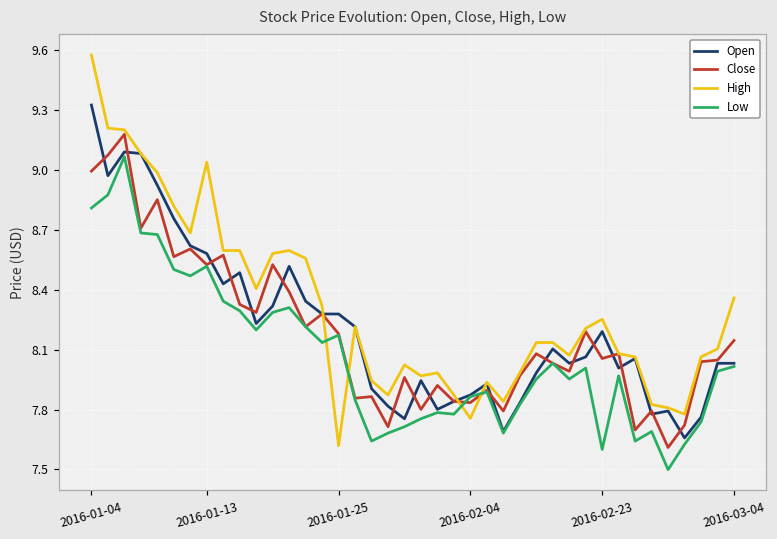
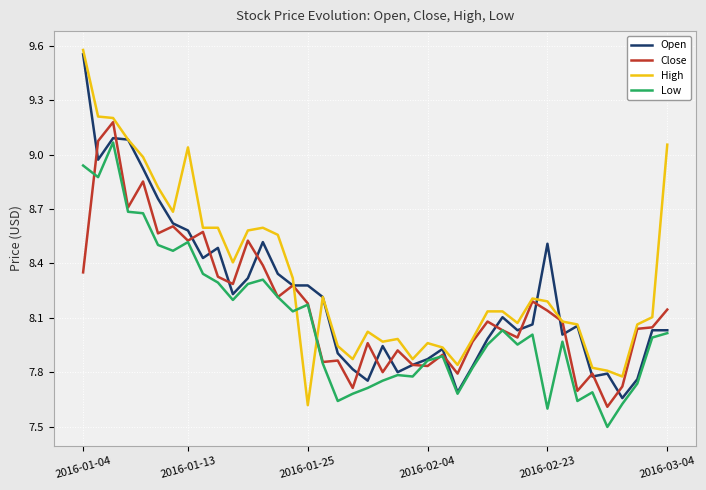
  {
    "Open": {
-     "2016-01-04": 9.33,
+     "2016-01-04": 9.55,
      "2016-01-13": 8.58,
      "2016-01-25": 8.28,
-     "2016-02-23": 8.19,
+     "2016-02-23": 8.51,
      "2016-03-04": 8.03
    },
    "Close": {
-     "2016-01-04": 9.00,
+     "2016-01-04": 8.35,
      "2016-02-04": 7.84,
-     "2016-02-23": 8.06,
+     "2016-02-23": 8.14,
      "2016-03-04": 8.15
    },
    "High": {
      "2016-01-04": 9.58,
      "2016-01-13": 9.04,
      "2016-01-25": 7.62,
-     "2016-02-04": 7.76,
-     "2016-02-23": 8.25,
-     "2016-03-04": 8.36
+     "2016-02-04": 7.96,
+     "2016-02-23": 8.19,
+     "2016-03-04": 9.06
    },
    "Low": {
-     "2016-01-04": 8.81,
+     "2016-01-04": 8.94,
      "2016-02-23": 7.60,
      "2016-03-04": 8.02
    }
  }
